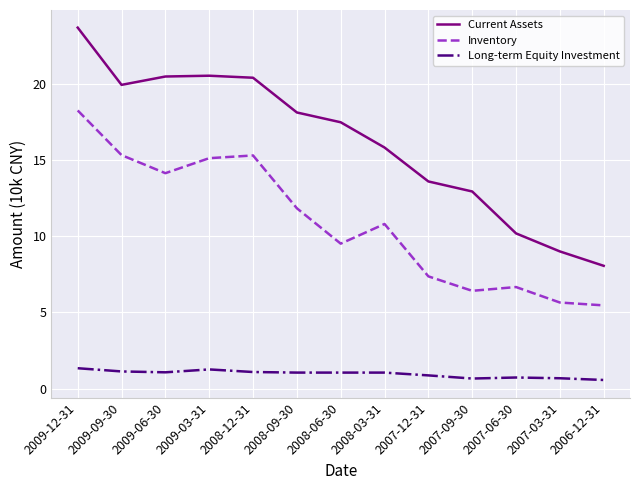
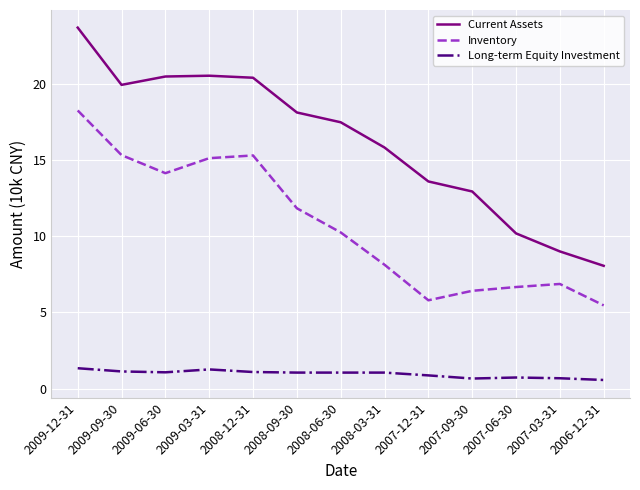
  {
    "Inventory": {
      "2009-12-31": 18.3,
      "2009-09-30": 15.3,
      "2009-06-30": 14.1,
      "2009-03-31": 15.1,
      "2008-12-31": 15.3,
      "2008-09-30": 11.8,
-     "2008-06-30": 9.5,
-     "2008-03-31": 10.8,
-     "2007-12-31": 7.4,
+     "2008-06-30": 10.3,
+     "2008-03-31": 8.1,
+     "2007-12-31": 5.8,
      "2007-09-30": 6.4,
      "2007-06-30": 6.7,
-     "2007-03-31": 5.7,
+     "2007-03-31": 6.9,
      "2006-12-31": 5.5
    }
  }
